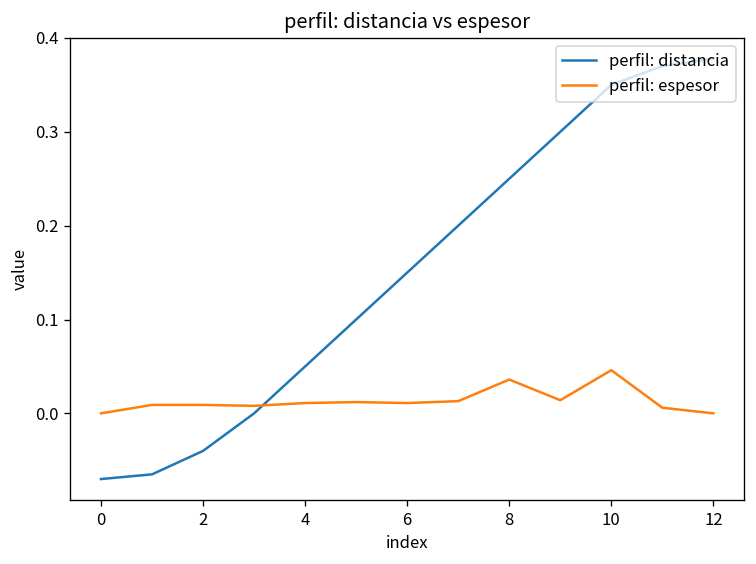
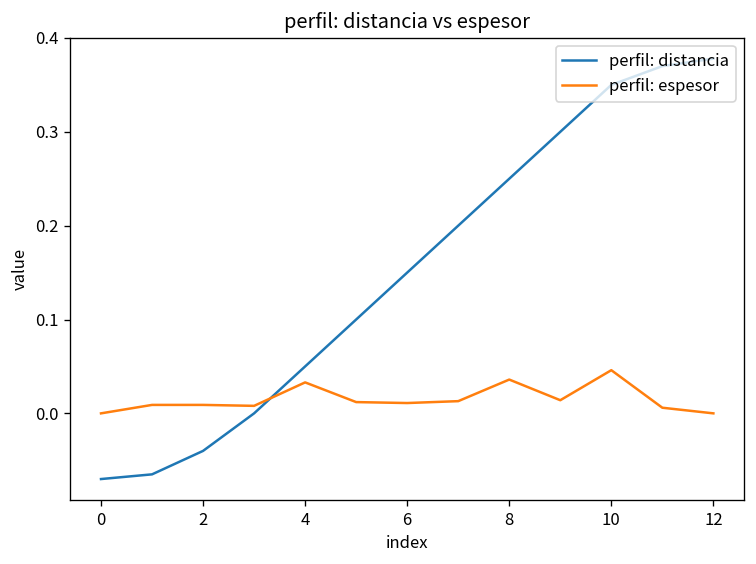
  {
    "perfil: distancia": {
      "0": -0.07,
      "2": -0.04,
      "4": 0.05,
      "6": 0.15,
      "8": 0.25
    },
    "perfil: espesor": {
      "0": 0.00,
      "2": 0.01,
-     "4": 0.01,
+     "4": 0.03,
      "6": 0.01,
      "8": 0.04,
      "10": 0.05,
      "12": 0.00
    }
  }
